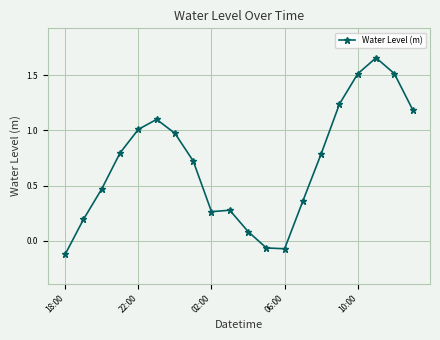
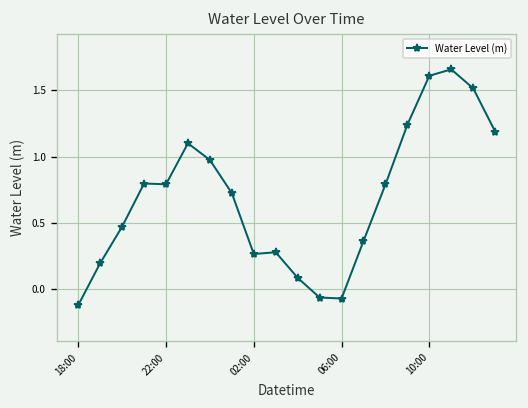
  {
    "18:00": -0.12,
-   "22:00": 1.01,
+   "22:00": 0.79,
    "02:00": 0.27,
    "06:00": -0.07,
-   "10:00": 1.51
+   "10:00": 1.61
  }
